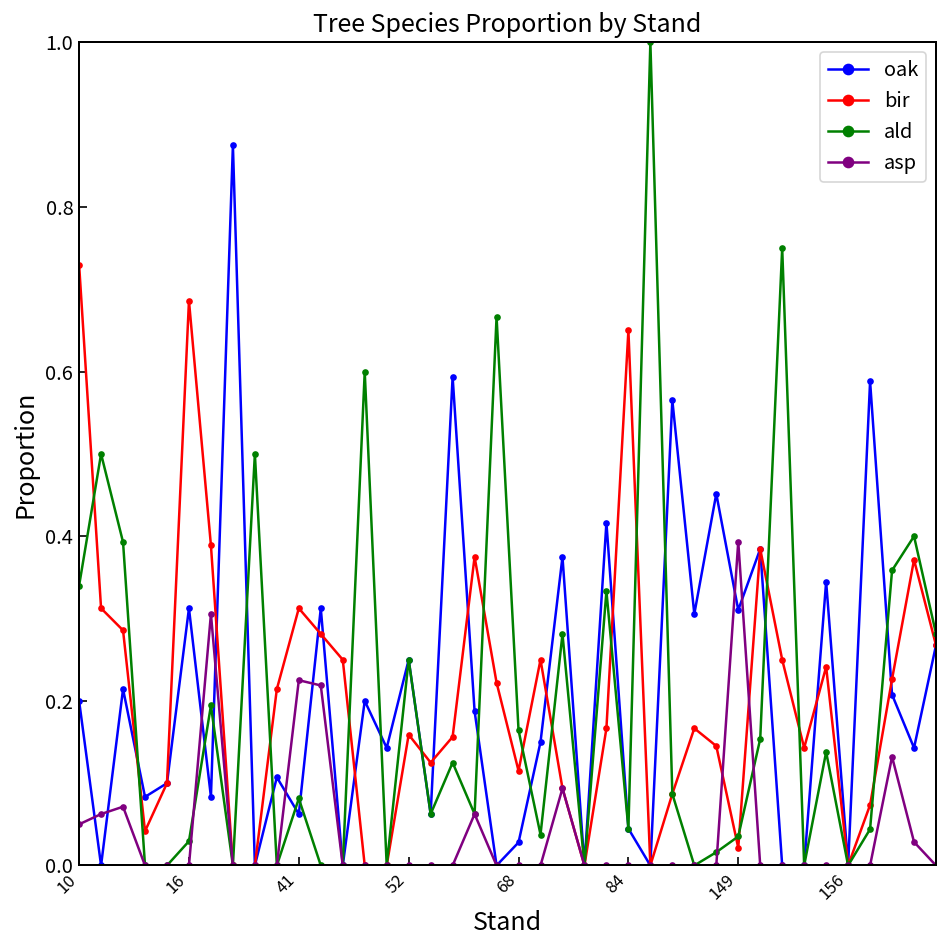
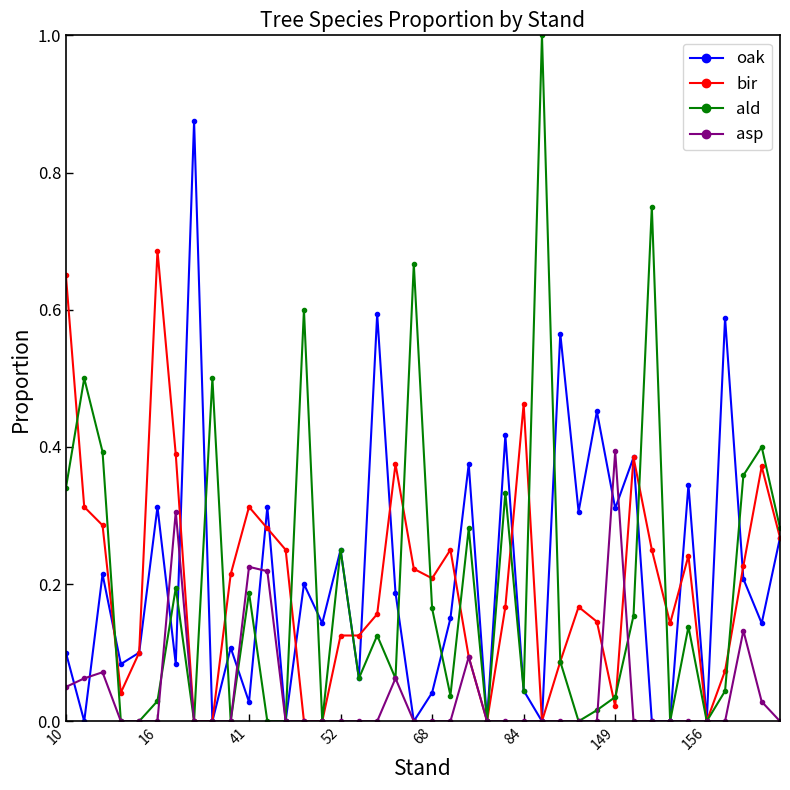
  {
    "oak": {
-     "10": 0.2,
+     "10": 0.1,
      "16": 0.31,
-     "41": 0.06,
-     "68": 0.03,
+     "41": 0.03,
+     "68": 0.04,
      "149": 0.31
    },
    "bir": {
-     "10": 0.73,
+     "10": 0.65,
      "16": 0.69,
      "41": 0.31,
-     "52": 0.16,
-     "68": 0.12,
-     "84": 0.65,
+     "52": 0.13,
+     "68": 0.21,
+     "84": 0.46,
      "149": 0.02
    },
    "ald": {
      "10": 0.34,
      "16": 0.03,
-     "41": 0.08,
+     "41": 0.19,
      "68": 0.16,
      "149": 0.04
    },
    "asp": {
      "10": 0.05,
      "16": 0.00,
      "41": 0.23,
      "52": 0.00,
      "68": 0.00,
      "84": 0.00,
      "149": 0.39
    }
  }
